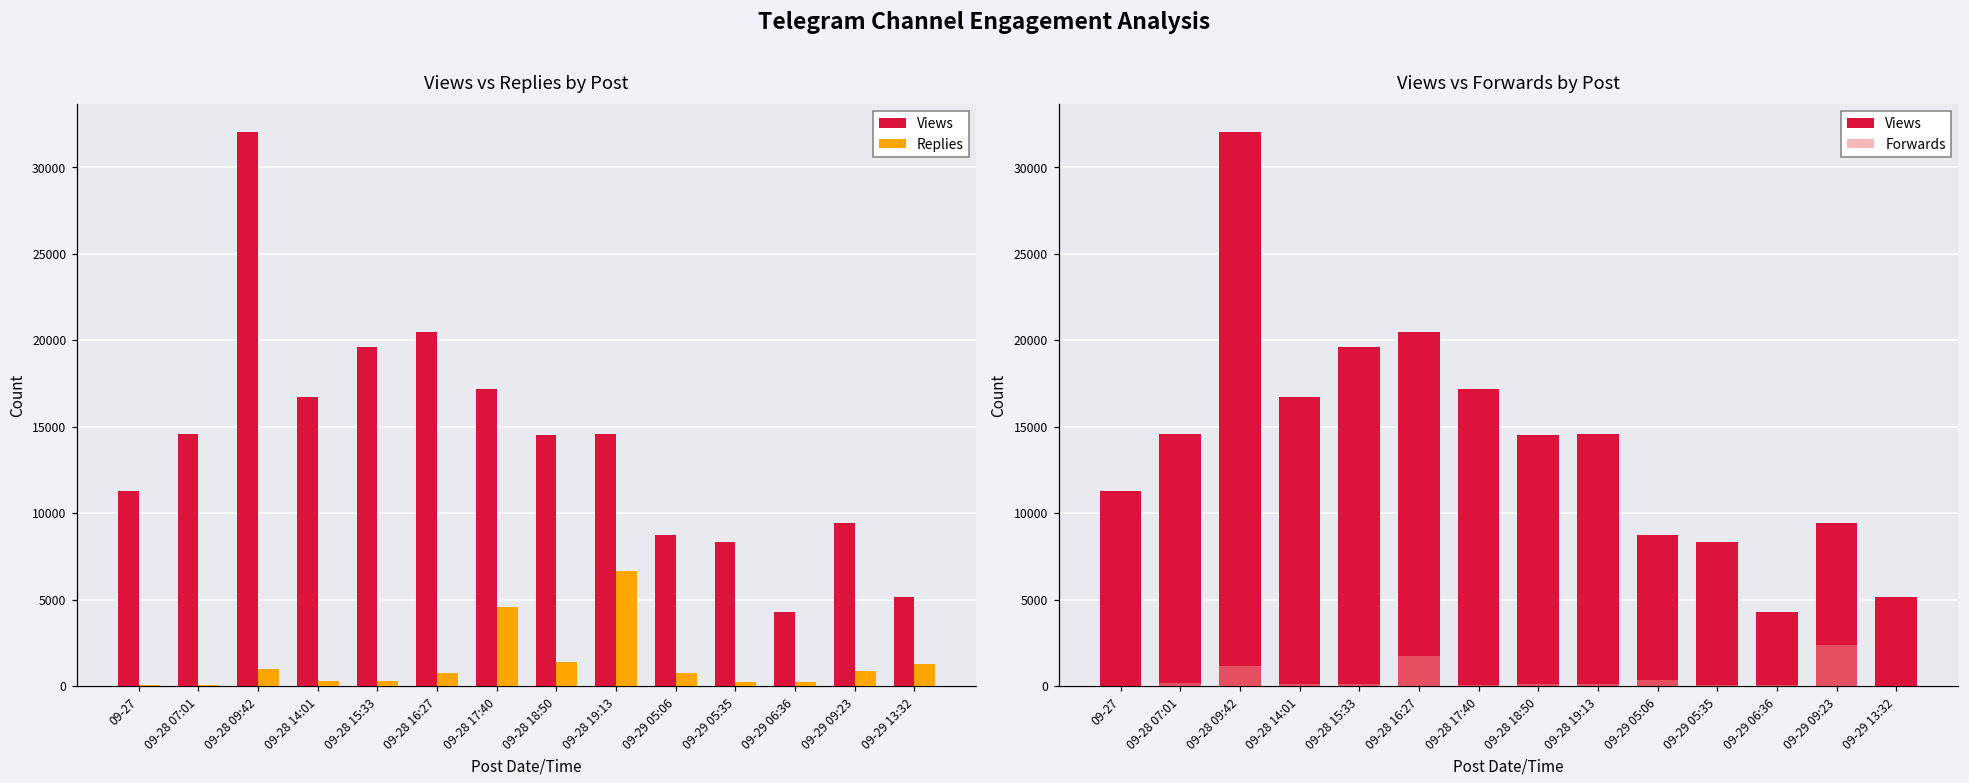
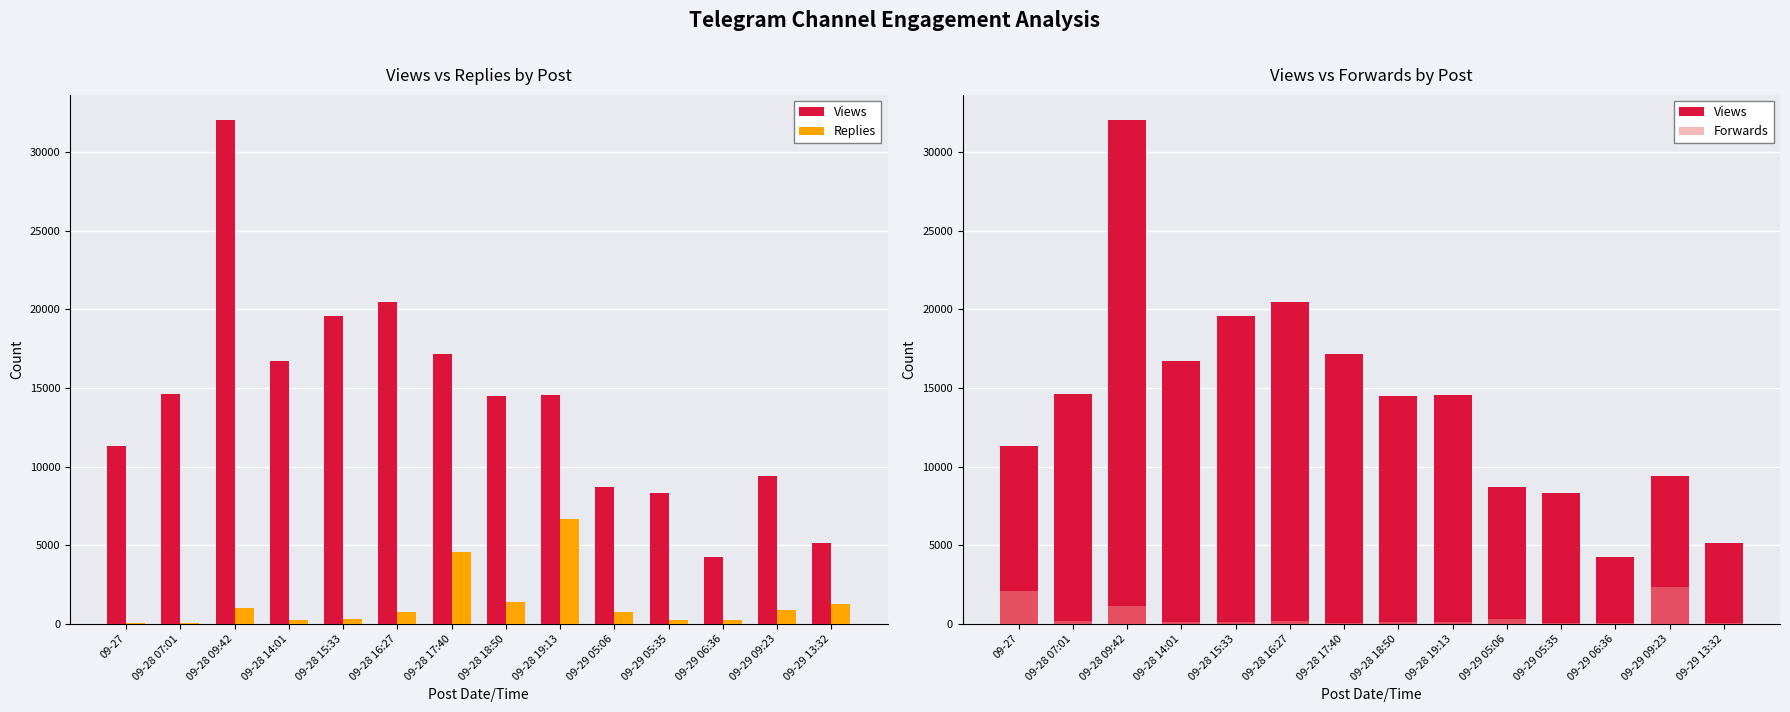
  {
    "Views vs Replies by Post": {
      "Views": {
        "09-27": 11300,
        "09-28 07:01": 14600,
        "09-28 09:42": 32100,
        "09-28 14:01": 16700,
        "09-28 15:33": 19600,
        "09-28 16:27": 20500,
        "09-28 17:40": 17200,
        "09-28 18:50": 14500,
        "09-28 19:13": 14600,
        "09-29 05:06": 8700,
        "09-29 05:35": 8300,
        "09-29 06:36": 4300,
        "09-29 09:23": 9400,
        "09-29 13:32": 5100
      },
      "Replies": {
        "09-28 09:42": 1000,
        "09-28 14:01": 300,
        "09-28 15:33": 300,
        "09-28 16:27": 800,
        "09-28 17:40": 4600,
        "09-28 18:50": 1400,
        "09-28 19:13": 6600,
        "09-29 05:06": 800,
        "09-29 05:35": 300,
        "09-29 06:36": 300,
        "09-29 09:23": 900,
        "09-29 13:32": 1200
      }
    },
    "Views vs Forwards by Post": {
      "Views": {
        "09-27": 11300,
        "09-28 07:01": 14600,
        "09-28 09:42": 32100,
        "09-28 14:01": 16700,
        "09-28 15:33": 19600,
        "09-28 16:27": 20500,
        "09-28 17:40": 17200,
        "09-28 18:50": 14500,
        "09-28 19:13": 14600,
        "09-29 05:06": 8700,
        "09-29 05:35": 8300,
        "09-29 06:36": 4300,
        "09-29 09:23": 9400,
        "09-29 13:32": 5100
      },
      "Forwards": {
-       "09-27": 0,
-       "09-28 16:27": 1700
+       "09-27": 2100,
+       "09-28 16:27": 200
      }
    }
  }
